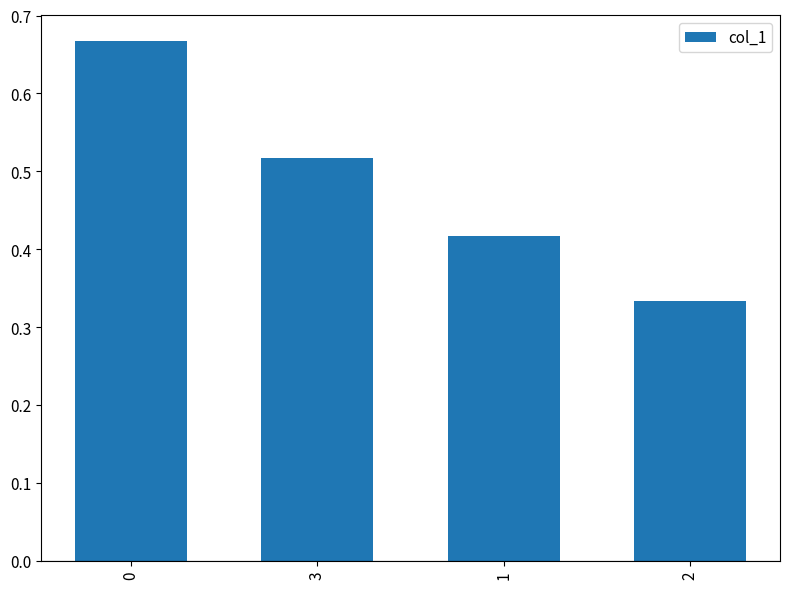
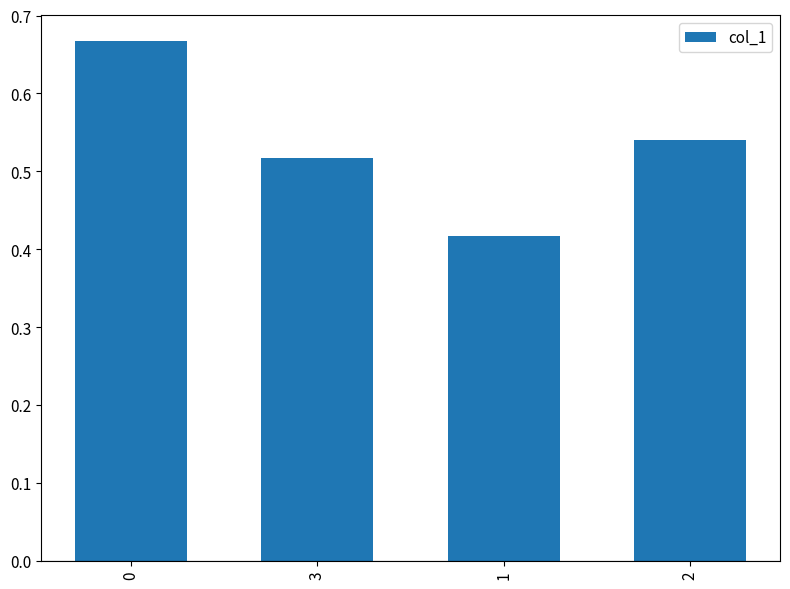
  {
    "0": 0.67,
    "3": 0.52,
    "1": 0.42,
-   "2": 0.33
+   "2": 0.54
  }
